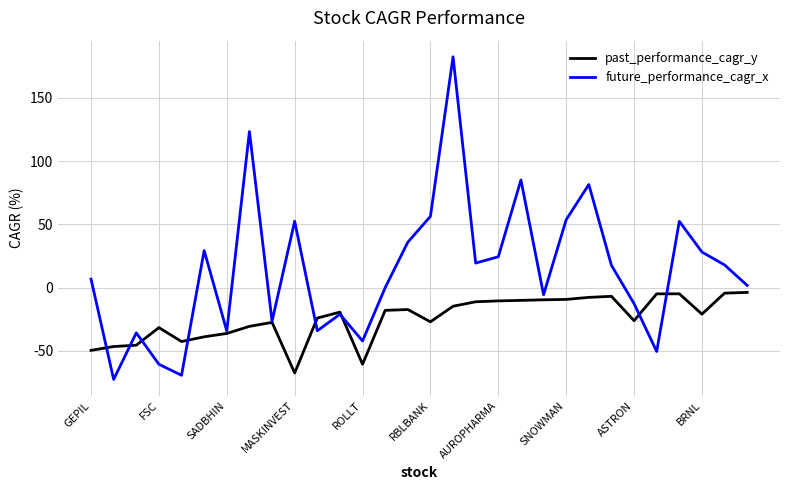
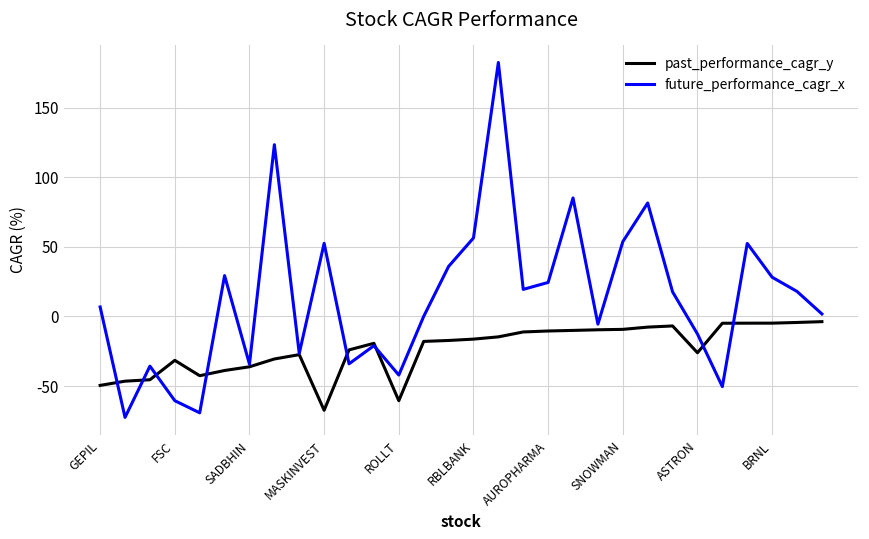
  {
    "past_performance_cagr_y": {
      "GEPIL": -50,
      "FSC": -32,
      "MASKINVEST": -67,
      "ROLLT": -61,
-     "RBLBANK": -27,
+     "RBLBANK": -16,
      "AUROPHARMA": -10,
      "SNOWMAN": -9,
      "ASTRON": -26,
-     "BRNL": -21
+     "BRNL": -5
    },
    "future_performance_cagr_x": {
      "GEPIL": 7,
      "FSC": -61,
      "MASKINVEST": 53,
      "ROLLT": -42,
      "RBLBANK": 56,
      "AUROPHARMA": 24,
      "SNOWMAN": 54,
      "ASTRON": -13,
      "BRNL": 28
    }
  }
